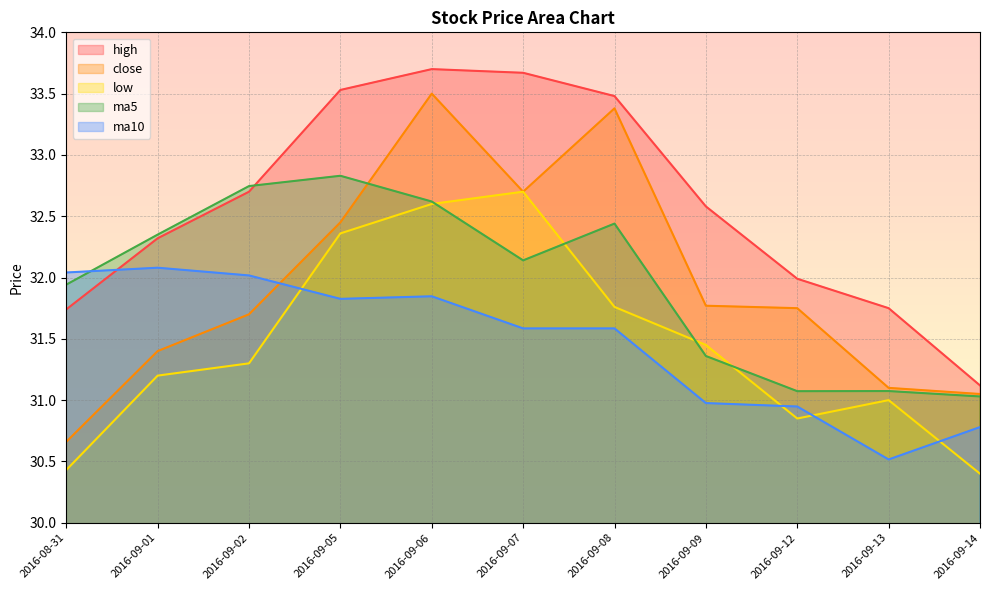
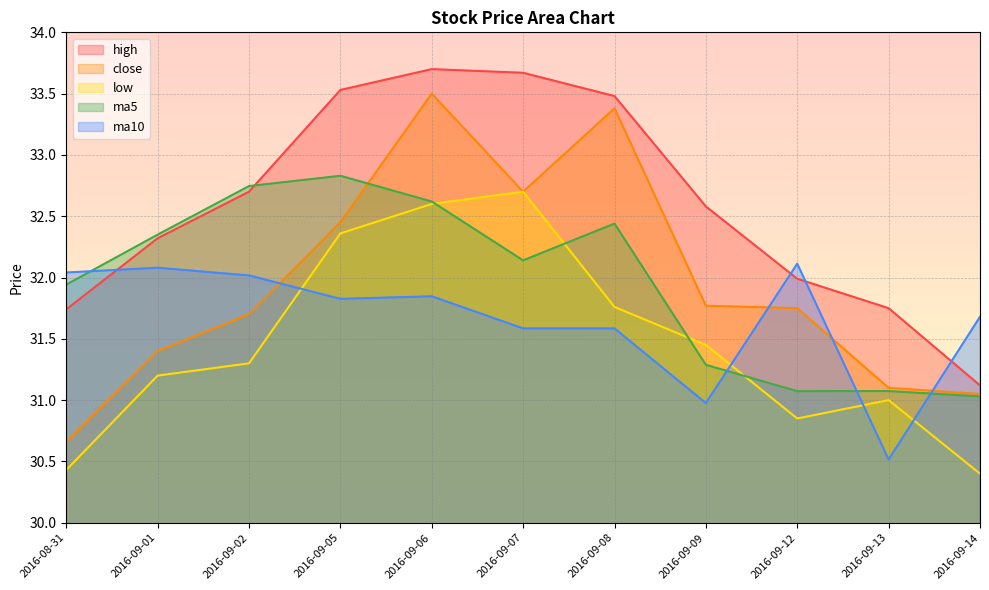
  {
    "ma5": {
      "2016-08-31": 31.94,
      "2016-09-01": 32.35,
      "2016-09-02": 32.75,
      "2016-09-05": 32.83,
      "2016-09-07": 32.14,
      "2016-09-08": 32.44,
-     "2016-09-09": 31.36,
+     "2016-09-09": 31.29,
      "2016-09-12": 31.07,
      "2016-09-13": 31.07
    },
    "ma10": {
      "2016-08-31": 32.04,
      "2016-09-01": 32.08,
      "2016-09-02": 32.02,
      "2016-09-05": 31.83,
      "2016-09-06": 31.85,
      "2016-09-07": 31.59,
      "2016-09-08": 31.59,
      "2016-09-09": 30.98,
-     "2016-09-12": 30.95,
+     "2016-09-12": 32.11,
      "2016-09-13": 30.52,
-     "2016-09-14": 30.78
+     "2016-09-14": 31.68
    }
  }
